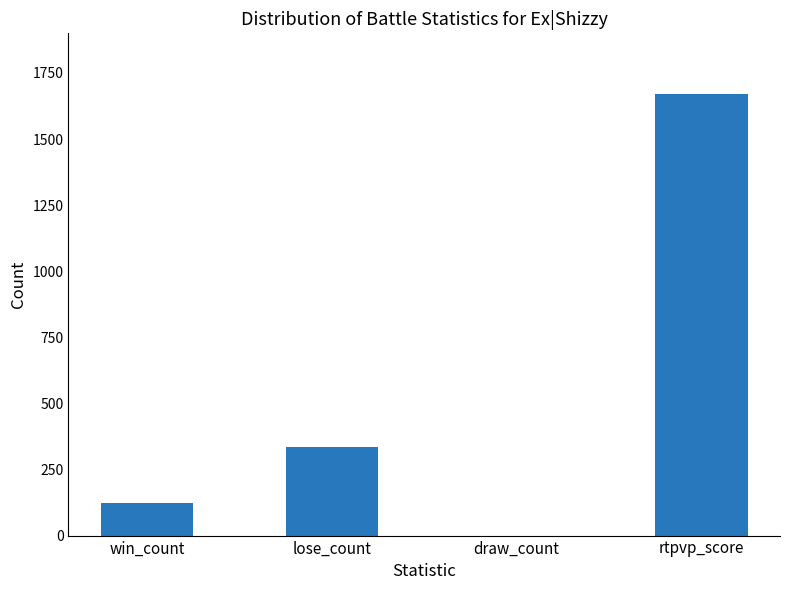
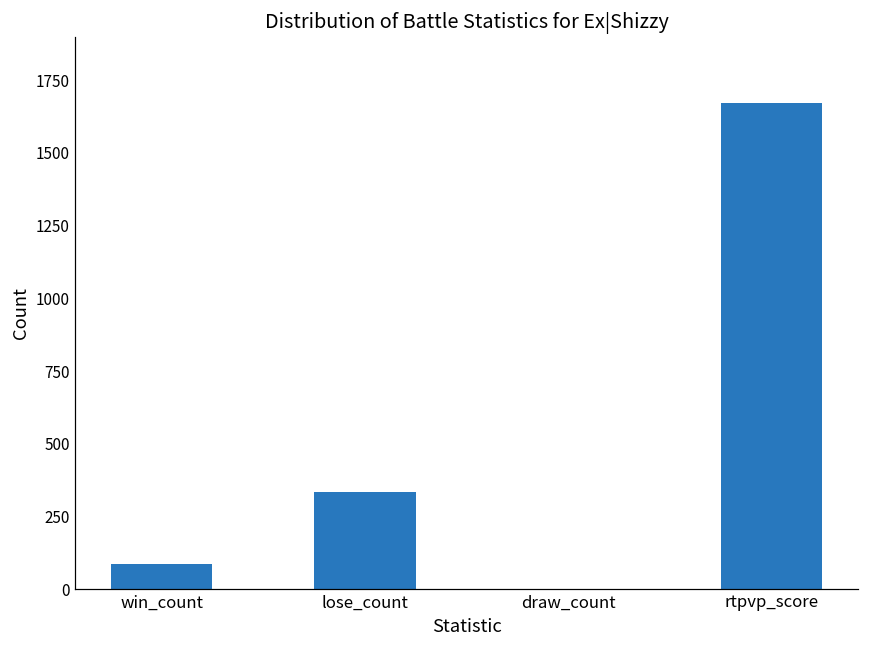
  {
-   "win_count": 120,
+   "win_count": 90,
    "lose_count": 330,
    "draw_count": 0,
    "rtpvp_score": 1670
  }
